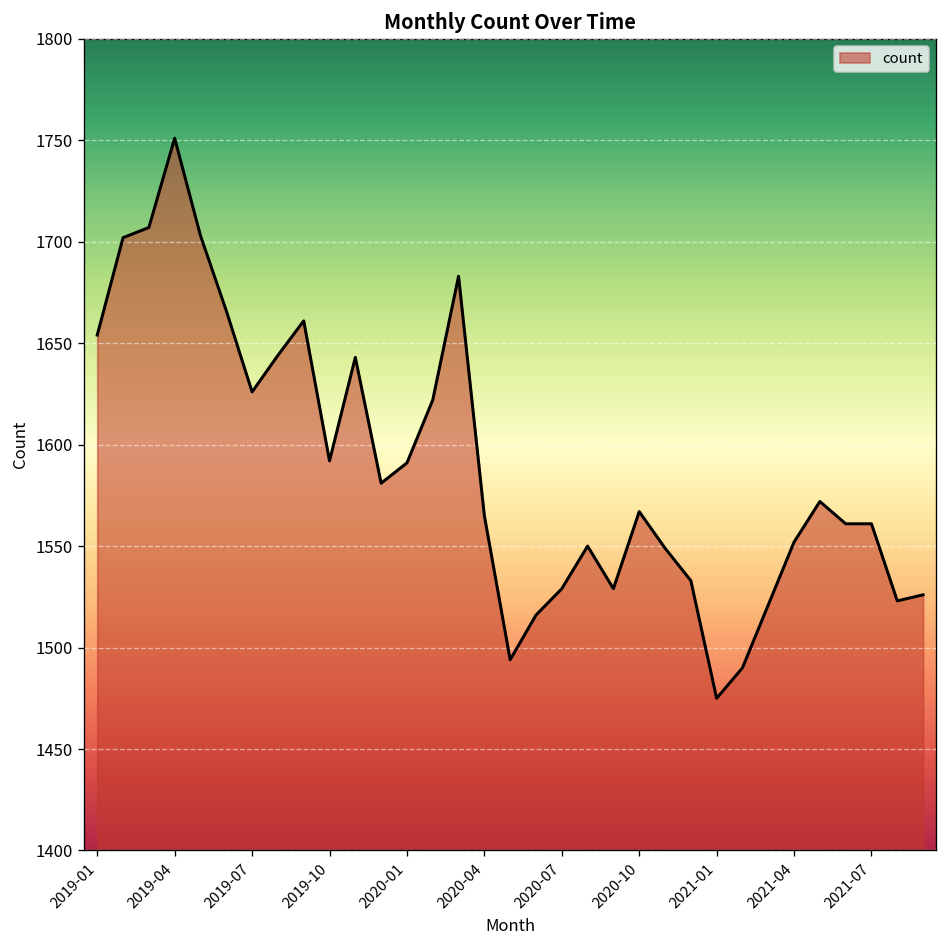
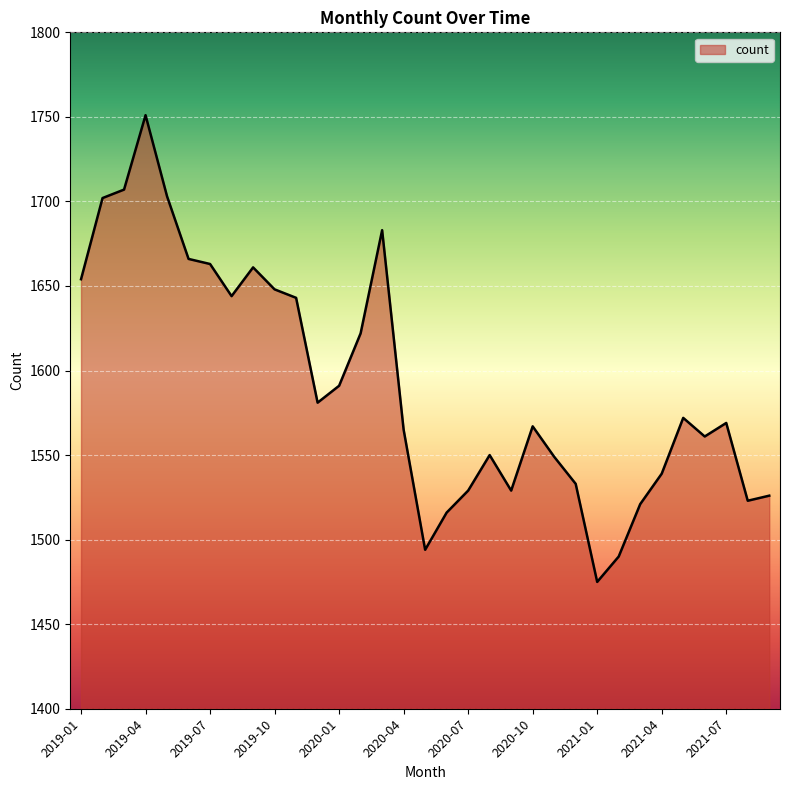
  {
    "2019-01": 1654,
    "2019-04": 1751,
-   "2019-07": 1626,
-   "2019-10": 1592,
+   "2019-07": 1663,
+   "2019-10": 1648,
    "2020-01": 1591,
    "2020-04": 1565,
    "2020-07": 1529,
    "2020-10": 1567,
    "2021-01": 1475,
-   "2021-04": 1552,
-   "2021-07": 1561
+   "2021-04": 1539,
+   "2021-07": 1569
  }
